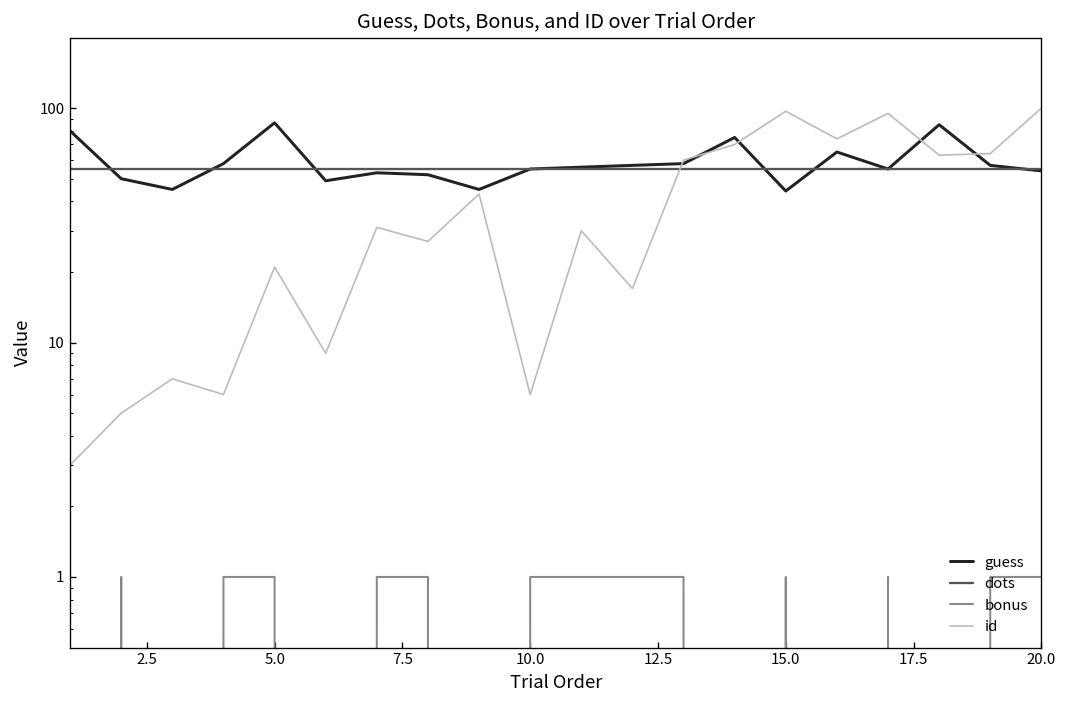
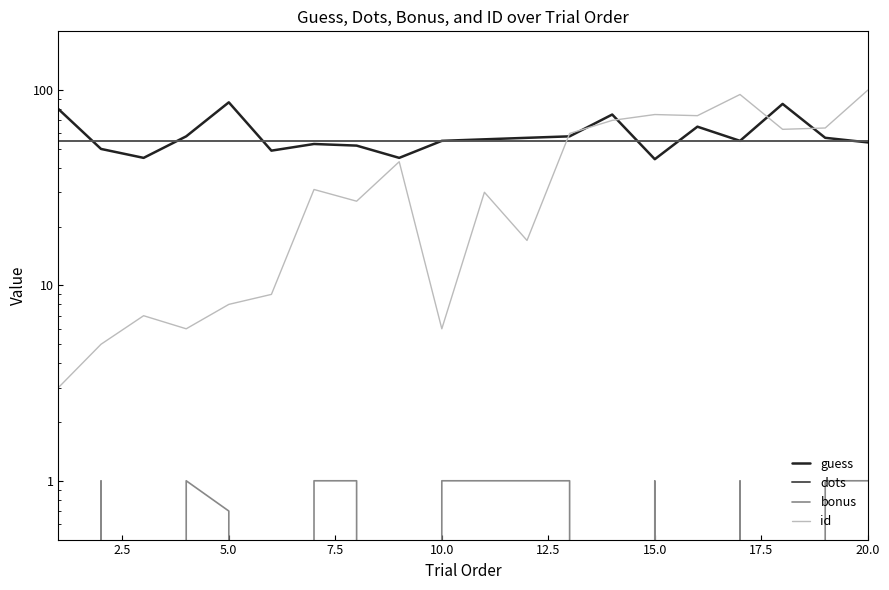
  {
    "guess": {
      "5.0": 90,
      "15.0": 44
    },
    "dots": {
      "5.0": 55,
      "15.0": 55
    },
    "bonus": {
-     "5.0": 1.0,
+     "5.0": 0.7,
      "10.0": 1.0,
      "15.0": 1.0,
      "20.0": 1.0
    },
    "id": {
-     "5.0": 21,
+     "5.0": 8,
      "10.0": 6,
-     "15.0": 100,
+     "15.0": 75,
      "20.0": 100
    }
  }
